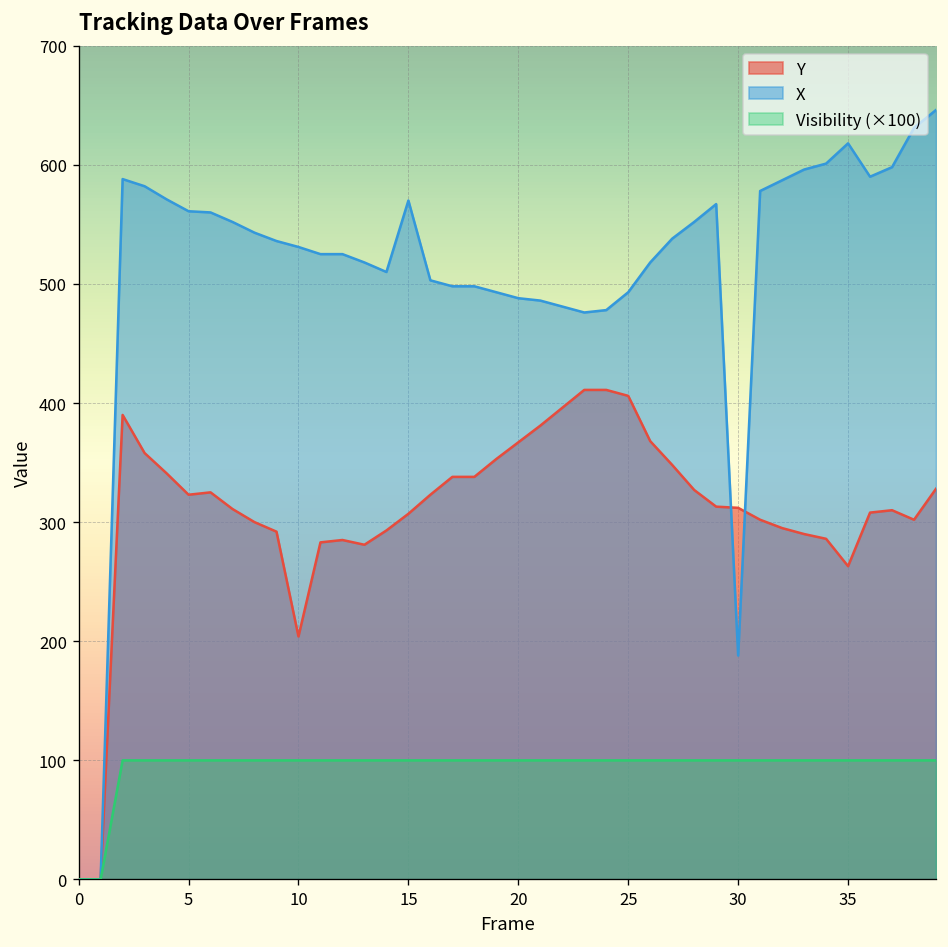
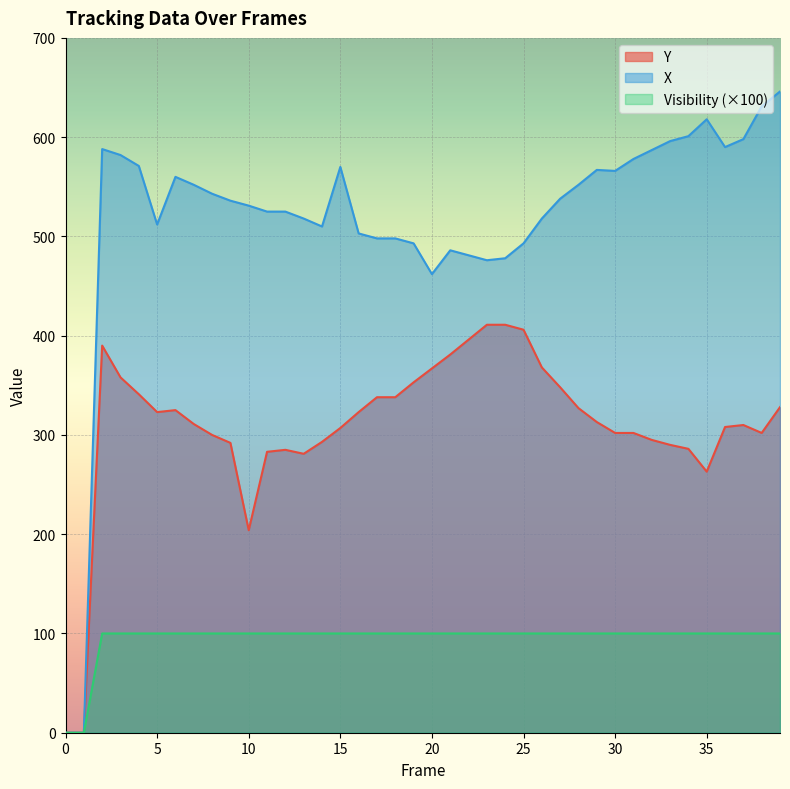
  {
    "Y": {
      "5": 320,
      "10": 200,
      "15": 310,
      "20": 370,
      "25": 410,
-     "30": 310,
+     "30": 300,
      "35": 260
    },
    "X": {
-     "5": 560,
+     "5": 510,
      "10": 530,
      "15": 570,
-     "20": 490,
+     "20": 460,
      "25": 490,
-     "30": 190,
+     "30": 570,
      "35": 620
    },
    "Visibility (×100)": {
      "5": 100,
      "10": 100,
      "15": 100,
      "20": 100,
      "25": 100,
      "30": 100,
      "35": 100
    }
  }
